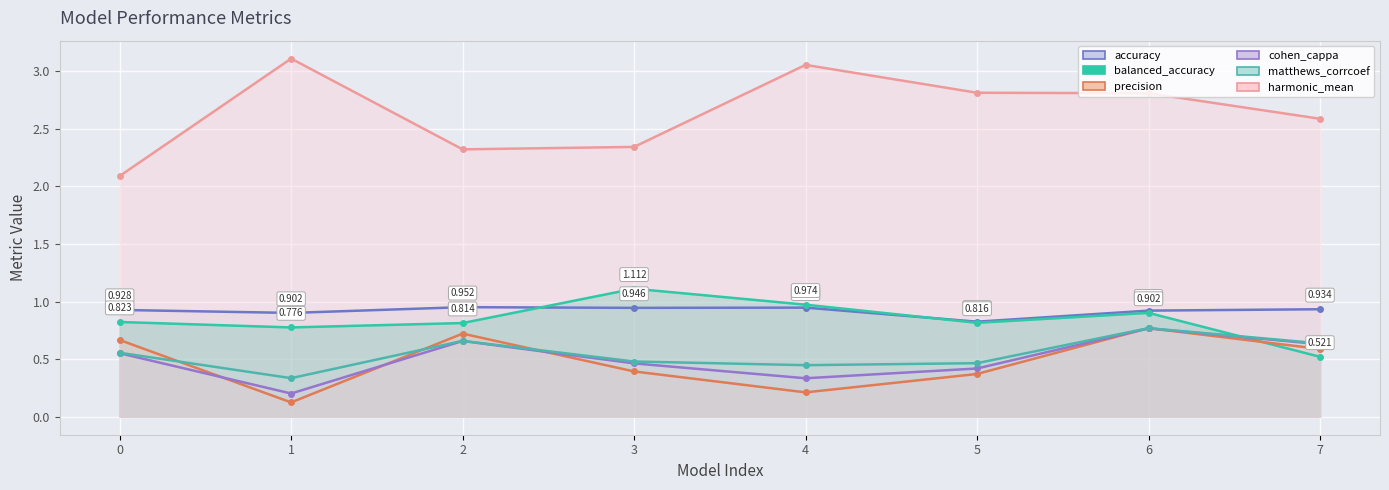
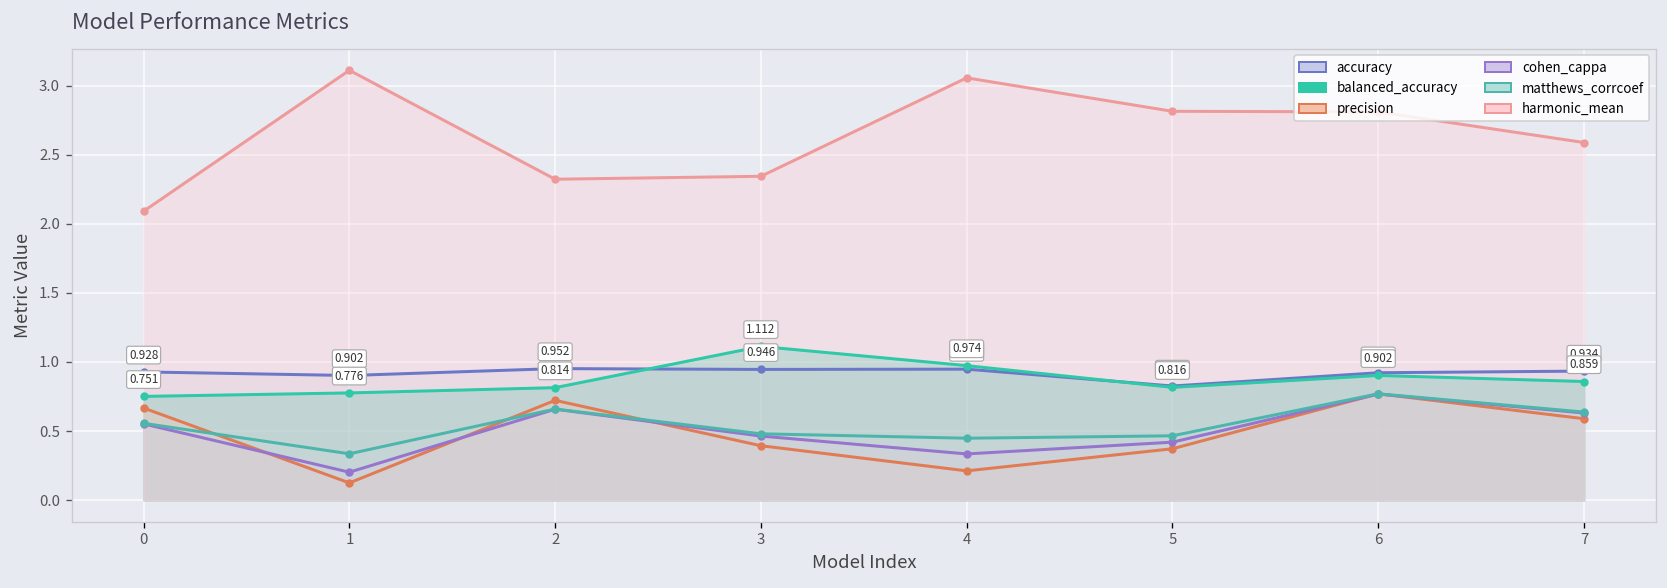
  {
    "balanced_accuracy": {
-     "0": 0.823,
-     "7": 0.521
+     "0": 0.751,
+     "7": 0.859
    }
  }
